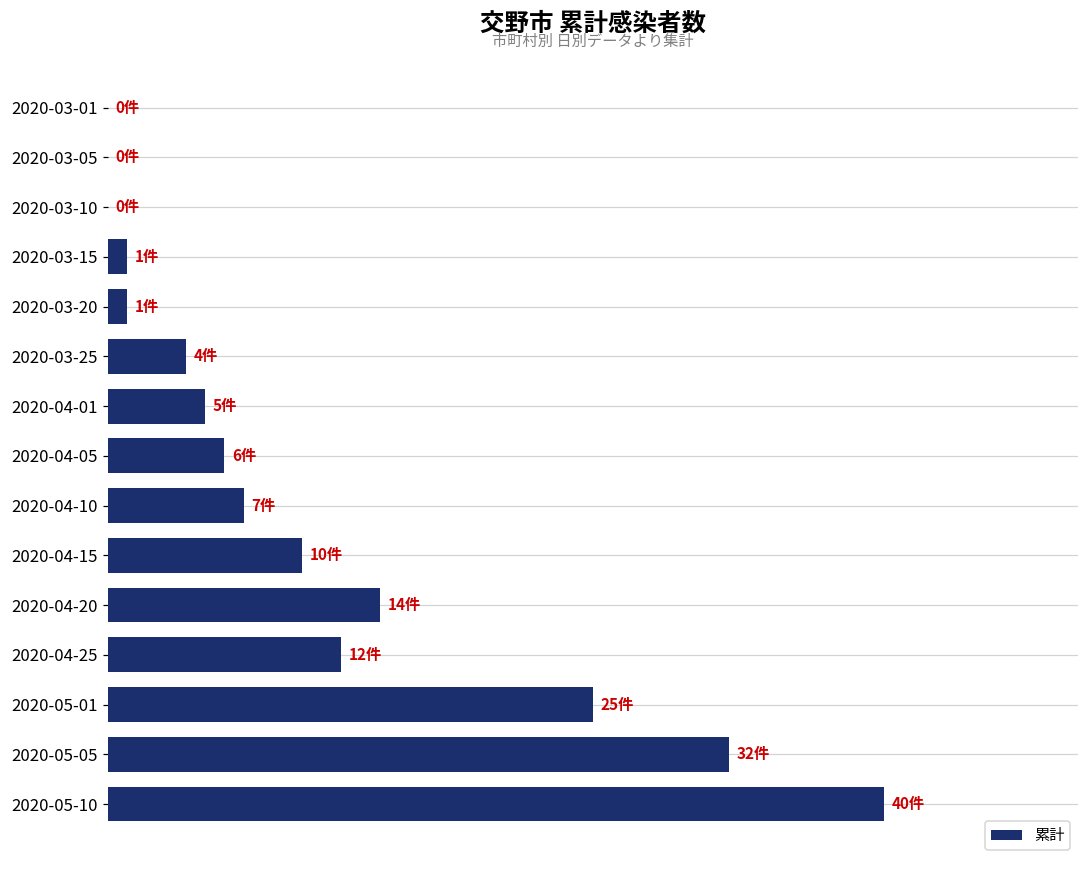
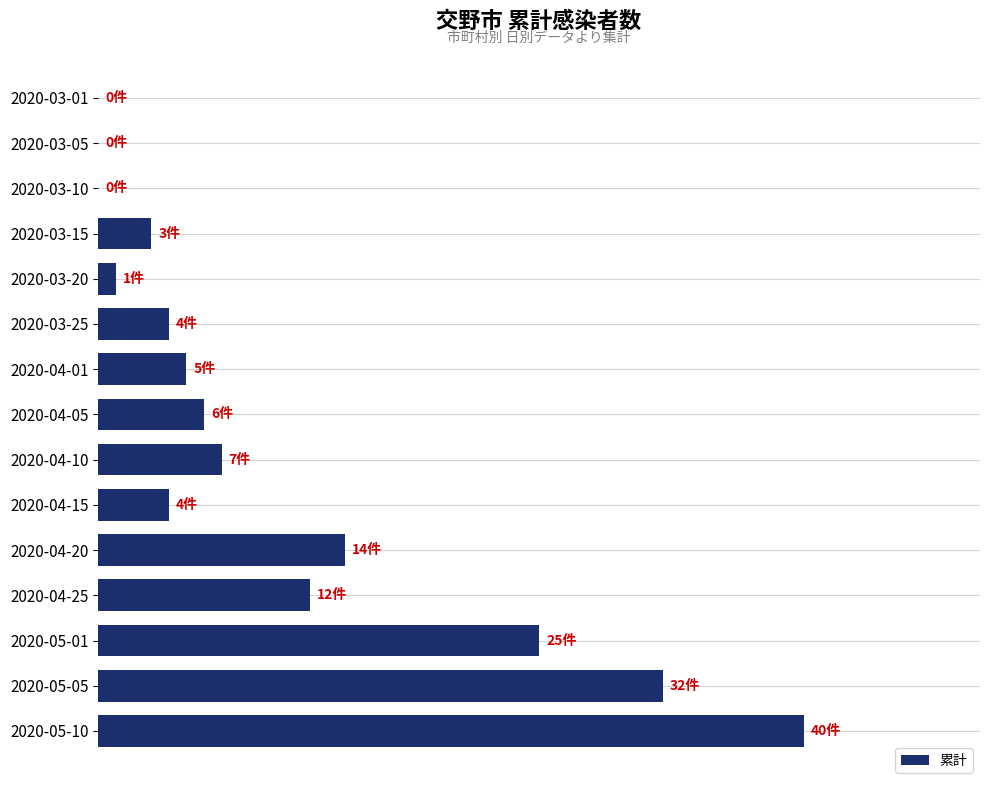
  {
    "2020-03-01": "0件",
    "2020-03-05": "0件",
    "2020-03-10": "0件",
-   "2020-03-15": "1件",
+   "2020-03-15": "3件",
    "2020-03-20": "1件",
    "2020-03-25": "4件",
    "2020-04-01": "5件",
    "2020-04-05": "6件",
    "2020-04-10": "7件",
-   "2020-04-15": "10件",
+   "2020-04-15": "4件",
    "2020-04-20": "14件",
    "2020-04-25": "12件",
    "2020-05-01": "25件",
    "2020-05-05": "32件",
    "2020-05-10": "40件"
  }
